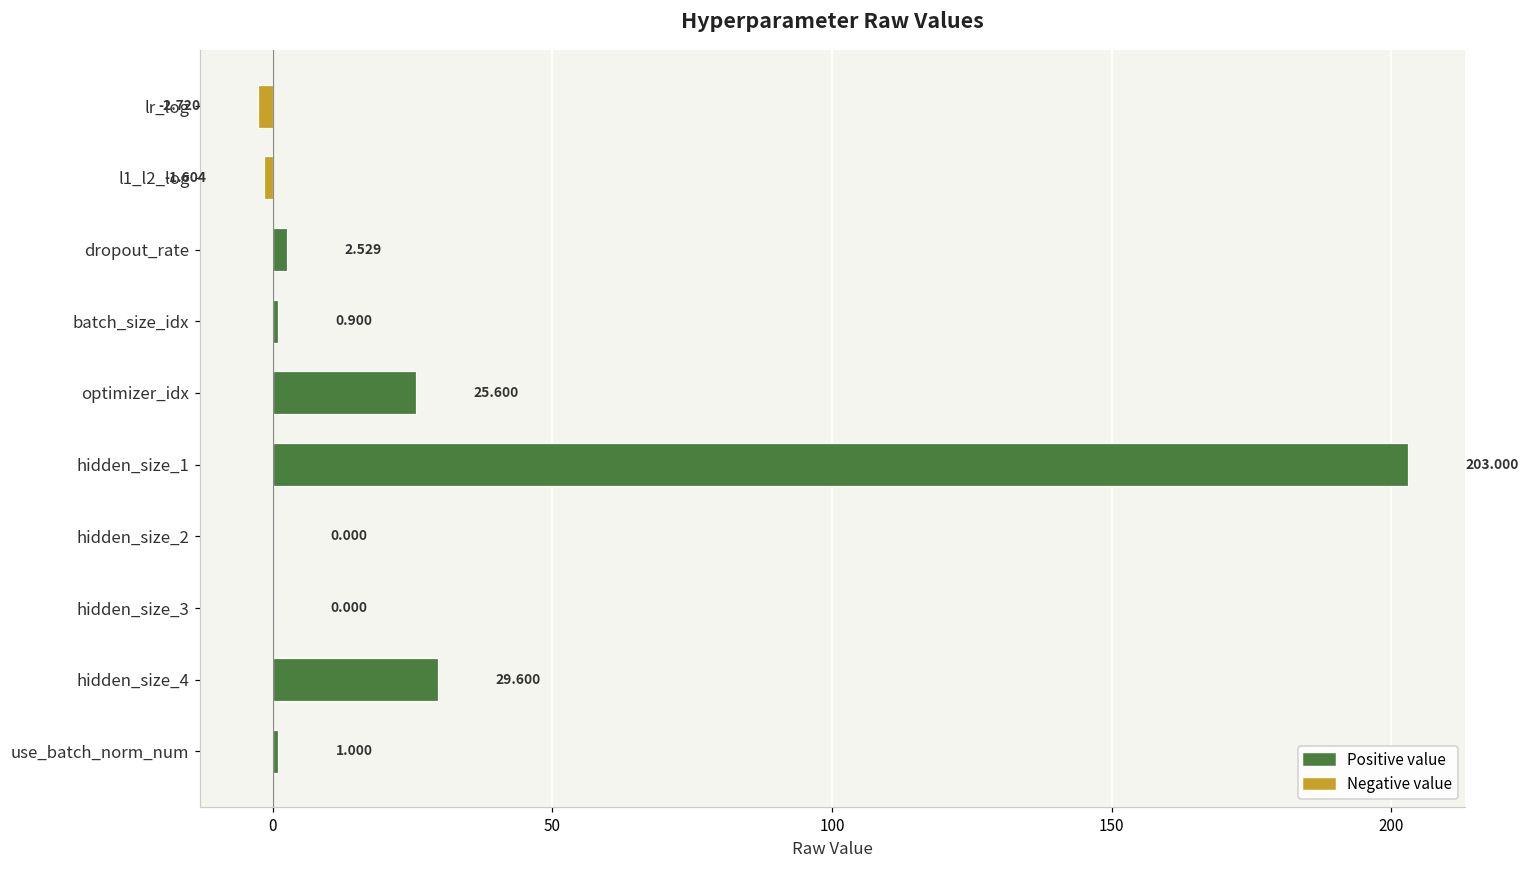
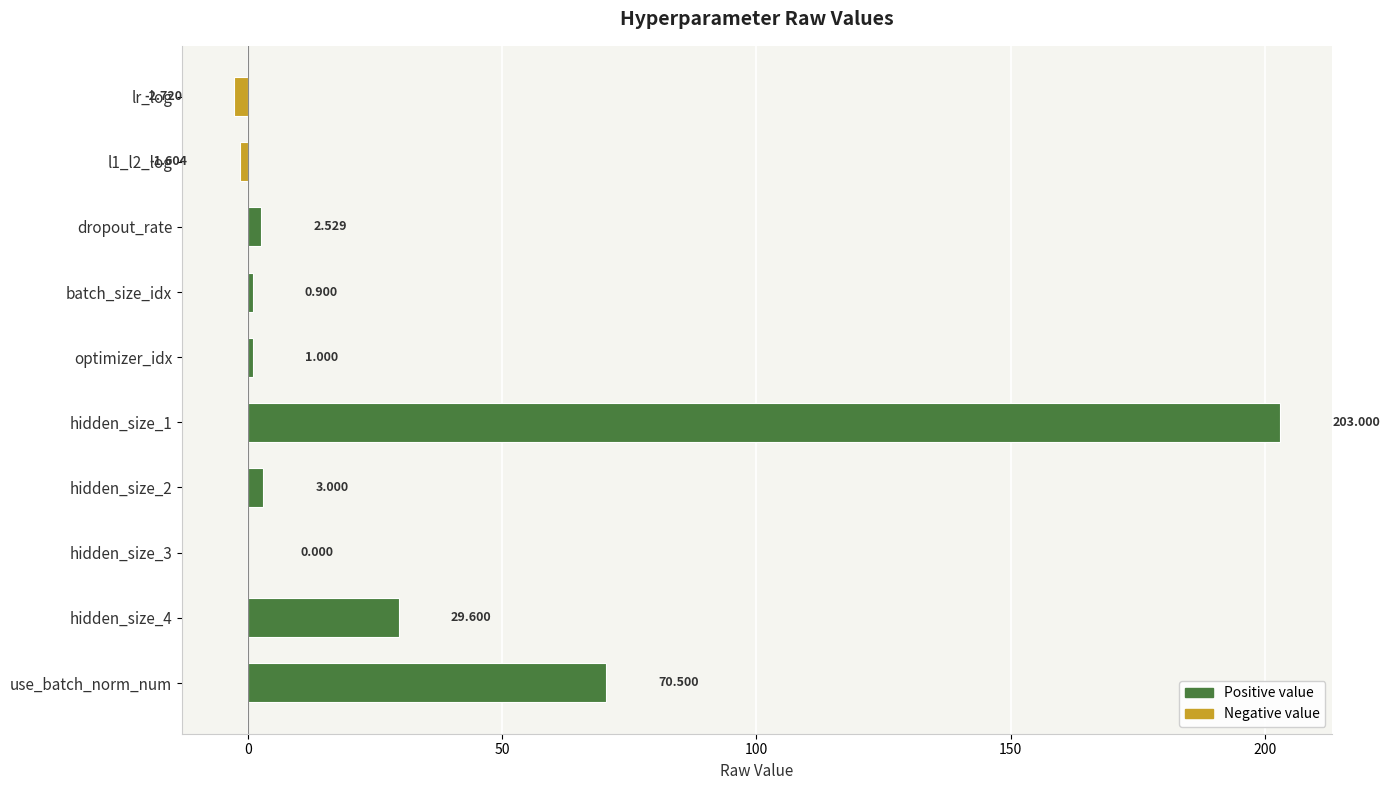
  {
-   "optimizer_idx": 25.600,
-   "hidden_size_2": 0.000,
-   "use_batch_norm_num": 1.000
+   "optimizer_idx": 1.000,
+   "hidden_size_2": 3.000,
+   "use_batch_norm_num": 70.500
  }
